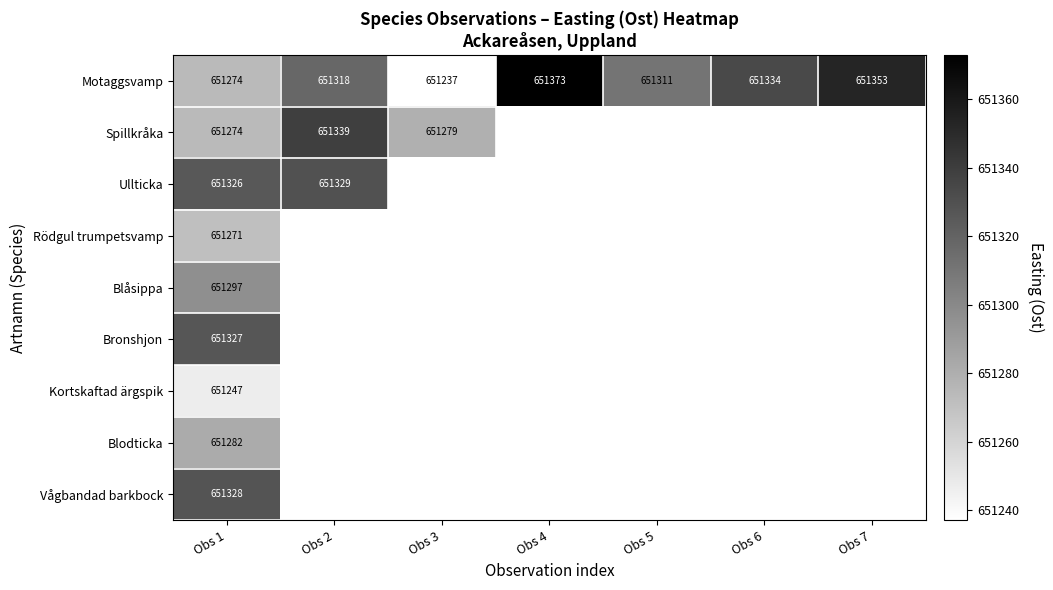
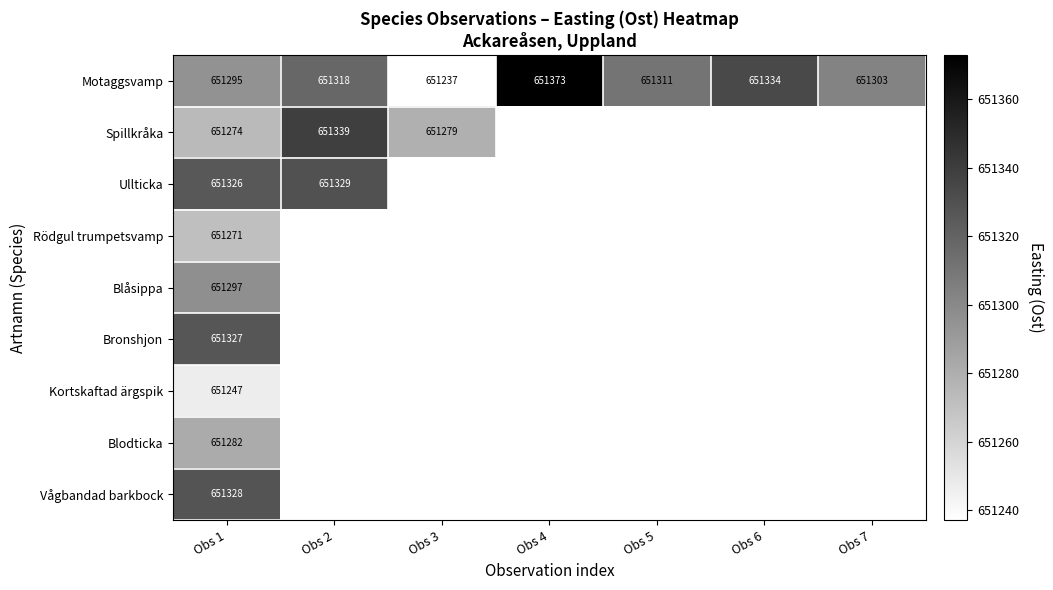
  {
    "Motaggsvamp": {
-     "Obs 1": 651274,
+     "Obs 1": 651295,
      "Obs 2": 651318,
      "Obs 3": 651237,
      "Obs 4": 651373,
      "Obs 5": 651311,
      "Obs 6": 651334,
-     "Obs 7": 651353
+     "Obs 7": 651303
    },
    "Spillkråka": {
      "Obs 1": 651274,
      "Obs 2": 651339,
      "Obs 3": 651279
    },
    "Ullticka": {
      "Obs 1": 651326,
      "Obs 2": 651329
    },
    "Rödgul trumpetsvamp": {
      "Obs 1": 651271
    },
    "Blåsippa": {
      "Obs 1": 651297
    },
    "Bronshjon": {
      "Obs 1": 651327
    },
    "Kortskaftad ärgspik": {
      "Obs 1": 651247
    },
    "Blodticka": {
      "Obs 1": 651282
    },
    "Vågbandad barkbock": {
      "Obs 1": 651328
    }
  }
